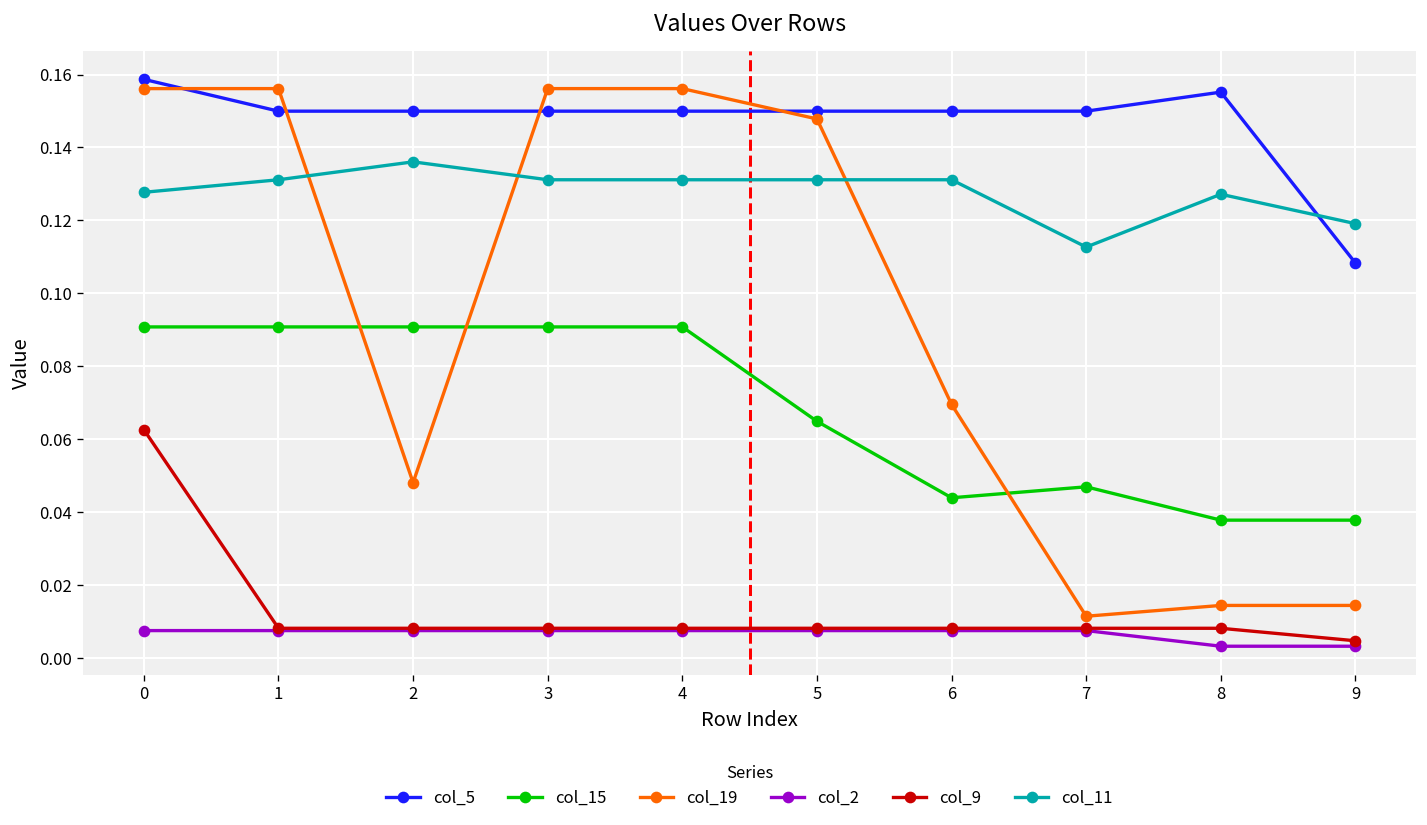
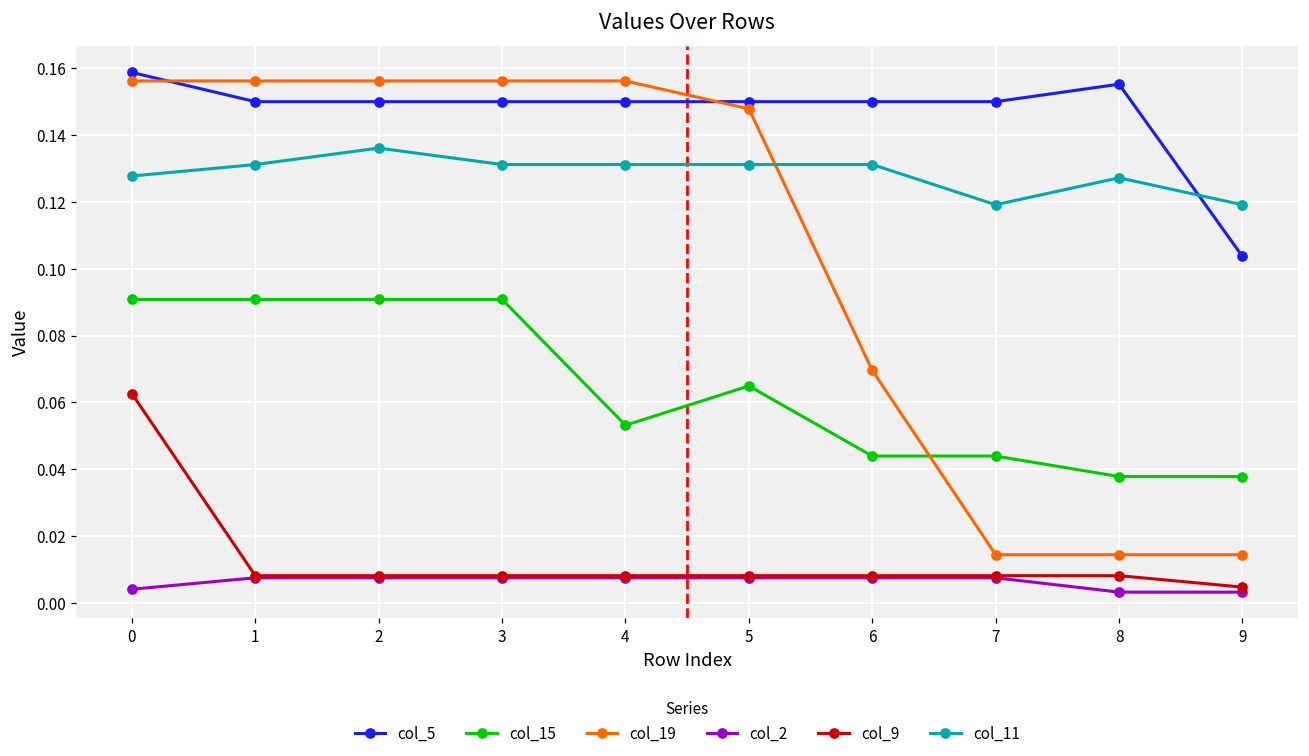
  {
    "col_5": {
      "0": 0.159,
      "1": 0.150,
      "2": 0.150,
      "3": 0.150,
      "4": 0.150,
      "5": 0.150,
      "6": 0.150,
      "7": 0.150,
      "8": 0.155,
-     "9": 0.108
+     "9": 0.104
    },
    "col_15": {
      "0": 0.091,
      "1": 0.091,
      "2": 0.091,
      "3": 0.091,
-     "4": 0.091,
+     "4": 0.053,
      "5": 0.065,
      "6": 0.044,
-     "7": 0.047,
+     "7": 0.044,
      "8": 0.038,
      "9": 0.038
    },
    "col_19": {
      "0": 0.156,
      "1": 0.156,
-     "2": 0.048,
+     "2": 0.156,
      "3": 0.156,
      "4": 0.156,
      "5": 0.148,
      "6": 0.070,
-     "7": 0.011,
+     "7": 0.014,
      "8": 0.014,
      "9": 0.014
    },
    "col_2": {
-     "0": 0.008,
+     "0": 0.004,
      "8": 0.003,
      "9": 0.003
    },
    "col_9": {
      "0": 0.063,
      "8": 0.008,
      "9": 0.005
    },
    "col_11": {
      "0": 0.128,
      "1": 0.131,
      "2": 0.136,
      "3": 0.131,
      "4": 0.131,
      "5": 0.131,
      "6": 0.131,
-     "7": 0.113,
+     "7": 0.119,
      "8": 0.127,
      "9": 0.119
    }
  }
